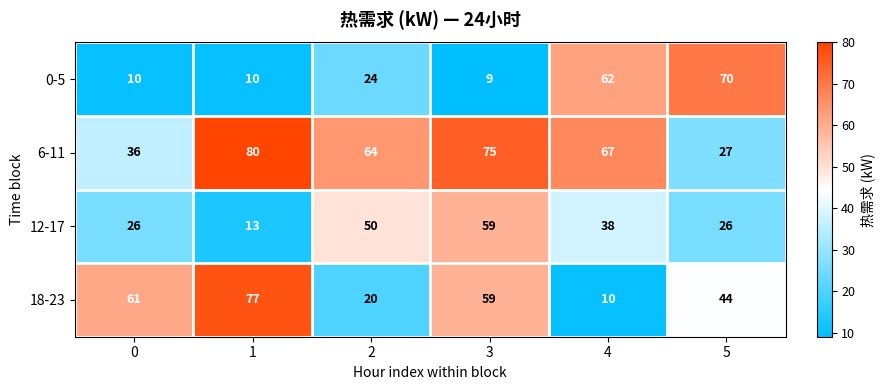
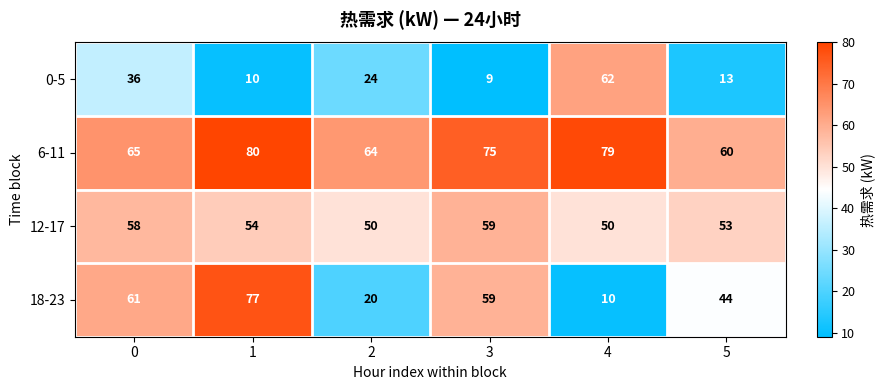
  {
    "0-5": {
-     "0": 10,
+     "0": 36,
      "1": 10,
      "2": 24,
      "3": 9,
      "4": 62,
-     "5": 70
+     "5": 13
    },
    "6-11": {
-     "0": 36,
+     "0": 65,
      "1": 80,
      "2": 64,
      "3": 75,
-     "4": 67,
-     "5": 27
+     "4": 79,
+     "5": 60
    },
    "12-17": {
-     "0": 26,
-     "1": 13,
+     "0": 58,
+     "1": 54,
      "2": 50,
      "3": 59,
-     "4": 38,
-     "5": 26
+     "4": 50,
+     "5": 53
    },
    "18-23": {
      "0": 61,
      "1": 77,
      "2": 20,
      "3": 59,
      "4": 10,
      "5": 44
    }
  }
